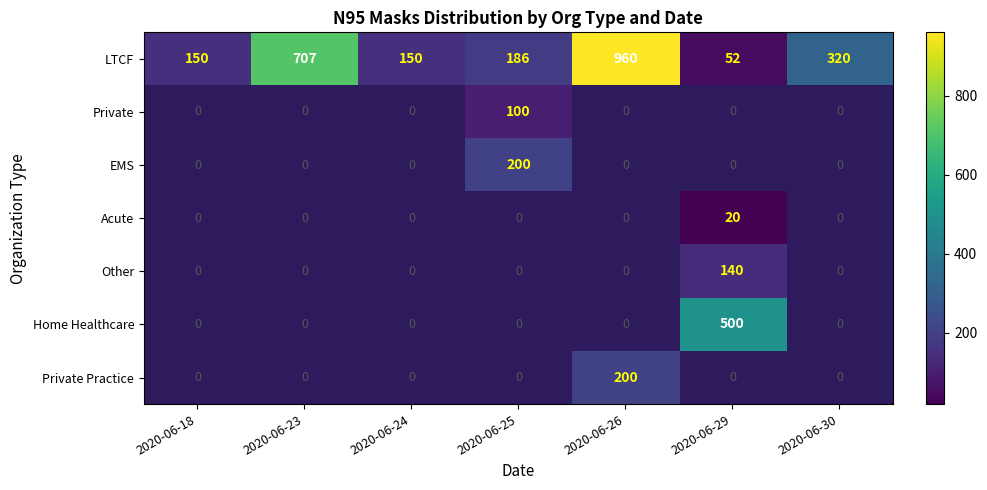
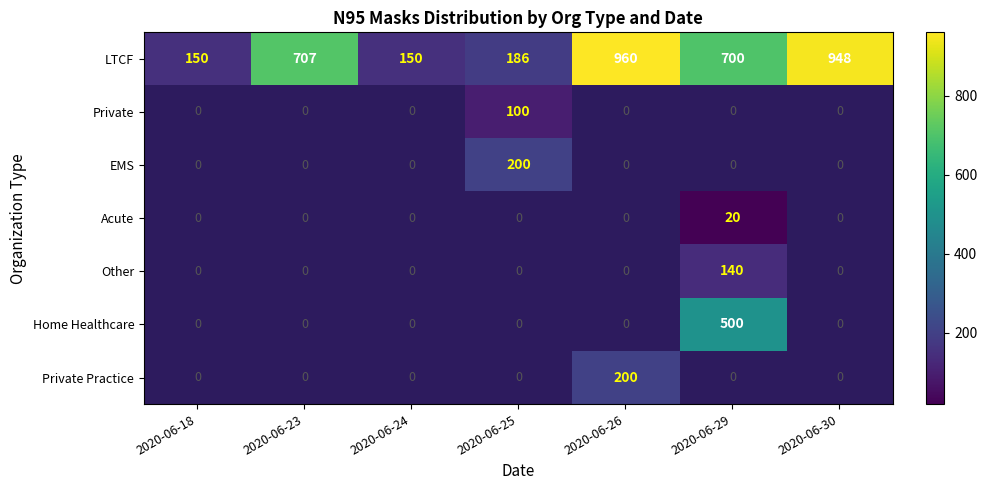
  {
    "LTCF": {
      "2020-06-18": 150,
      "2020-06-23": 707,
      "2020-06-24": 150,
      "2020-06-25": 186,
      "2020-06-26": 960,
-     "2020-06-29": 52,
-     "2020-06-30": 320
+     "2020-06-29": 700,
+     "2020-06-30": 948
    },
    "Private": {
      "2020-06-25": 100
    },
    "EMS": {
      "2020-06-25": 200
    },
    "Acute": {
      "2020-06-29": 20
    },
    "Other": {
      "2020-06-29": 140
    },
    "Home Healthcare": {
      "2020-06-29": 500
    },
    "Private Practice": {
      "2020-06-26": 200
    }
  }
